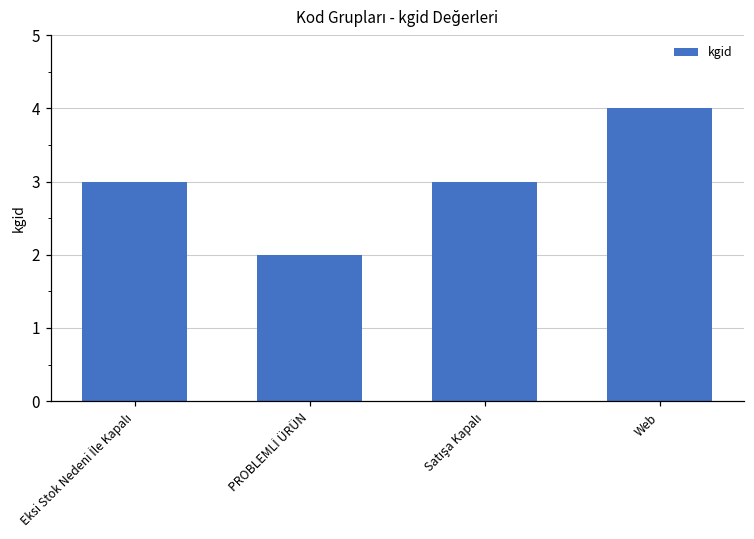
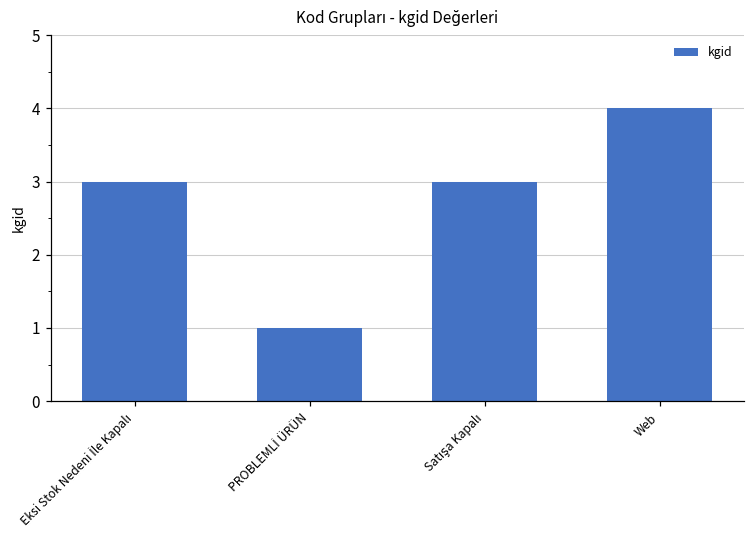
  {
    "Eksi Stok Nedeni İle Kapalı": 3,
-   "PROBLEMLİ ÜRÜN": 2,
+   "PROBLEMLİ ÜRÜN": 1,
    "Satışa Kapalı": 3,
    "Web": 4
  }
